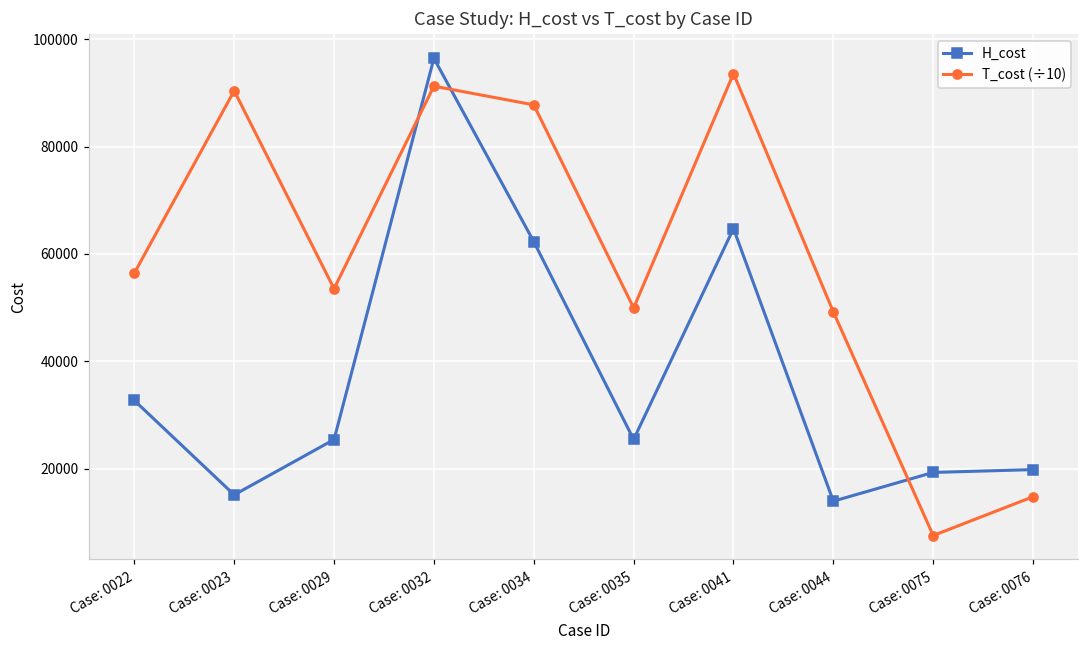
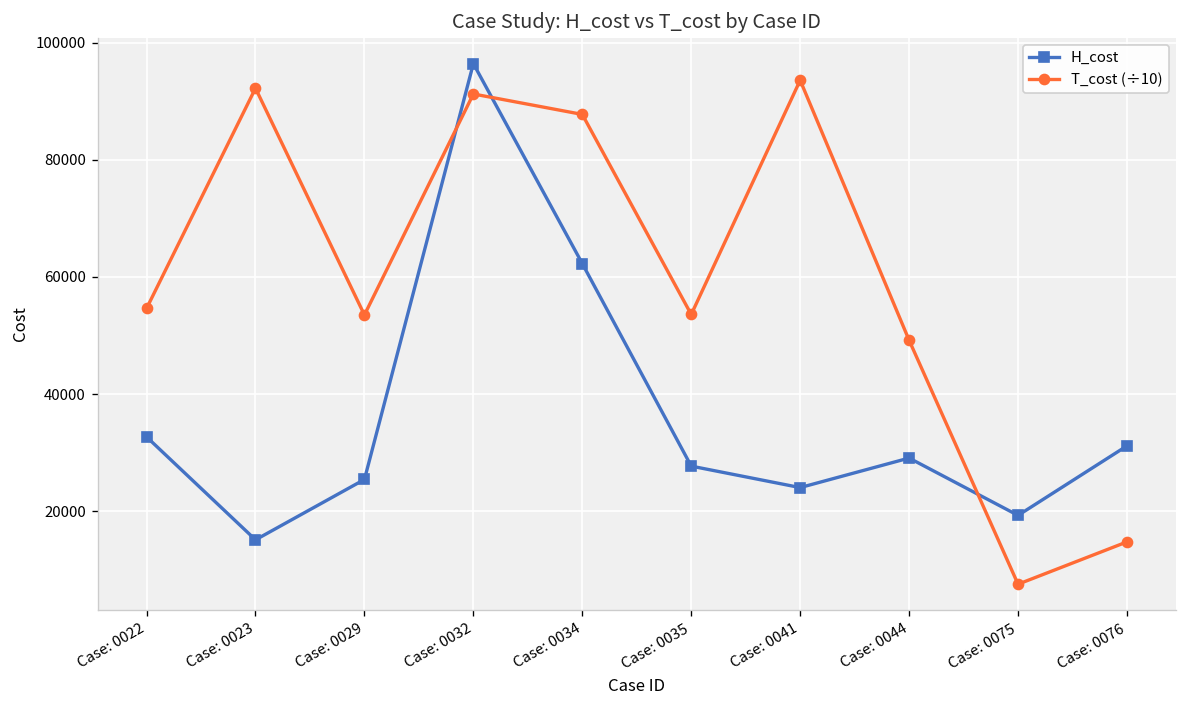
  {
    "H_cost": {
      "Case: 0022": 33000,
      "Case: 0023": 15000,
      "Case: 0029": 25000,
      "Case: 0032": 96000,
      "Case: 0034": 62000,
-     "Case: 0035": 25000,
-     "Case: 0041": 65000,
-     "Case: 0044": 14000,
+     "Case: 0035": 28000,
+     "Case: 0041": 24000,
+     "Case: 0044": 29000,
      "Case: 0075": 19000,
-     "Case: 0076": 20000
+     "Case: 0076": 31000
    },
    "T_cost (÷10)": {
-     "Case: 0022": 56000,
-     "Case: 0023": 90000,
+     "Case: 0022": 55000,
+     "Case: 0023": 92000,
      "Case: 0029": 54000,
      "Case: 0032": 91000,
      "Case: 0034": 88000,
-     "Case: 0035": 50000,
+     "Case: 0035": 54000,
      "Case: 0041": 94000,
      "Case: 0044": 49000,
      "Case: 0075": 8000,
      "Case: 0076": 15000
    }
  }
